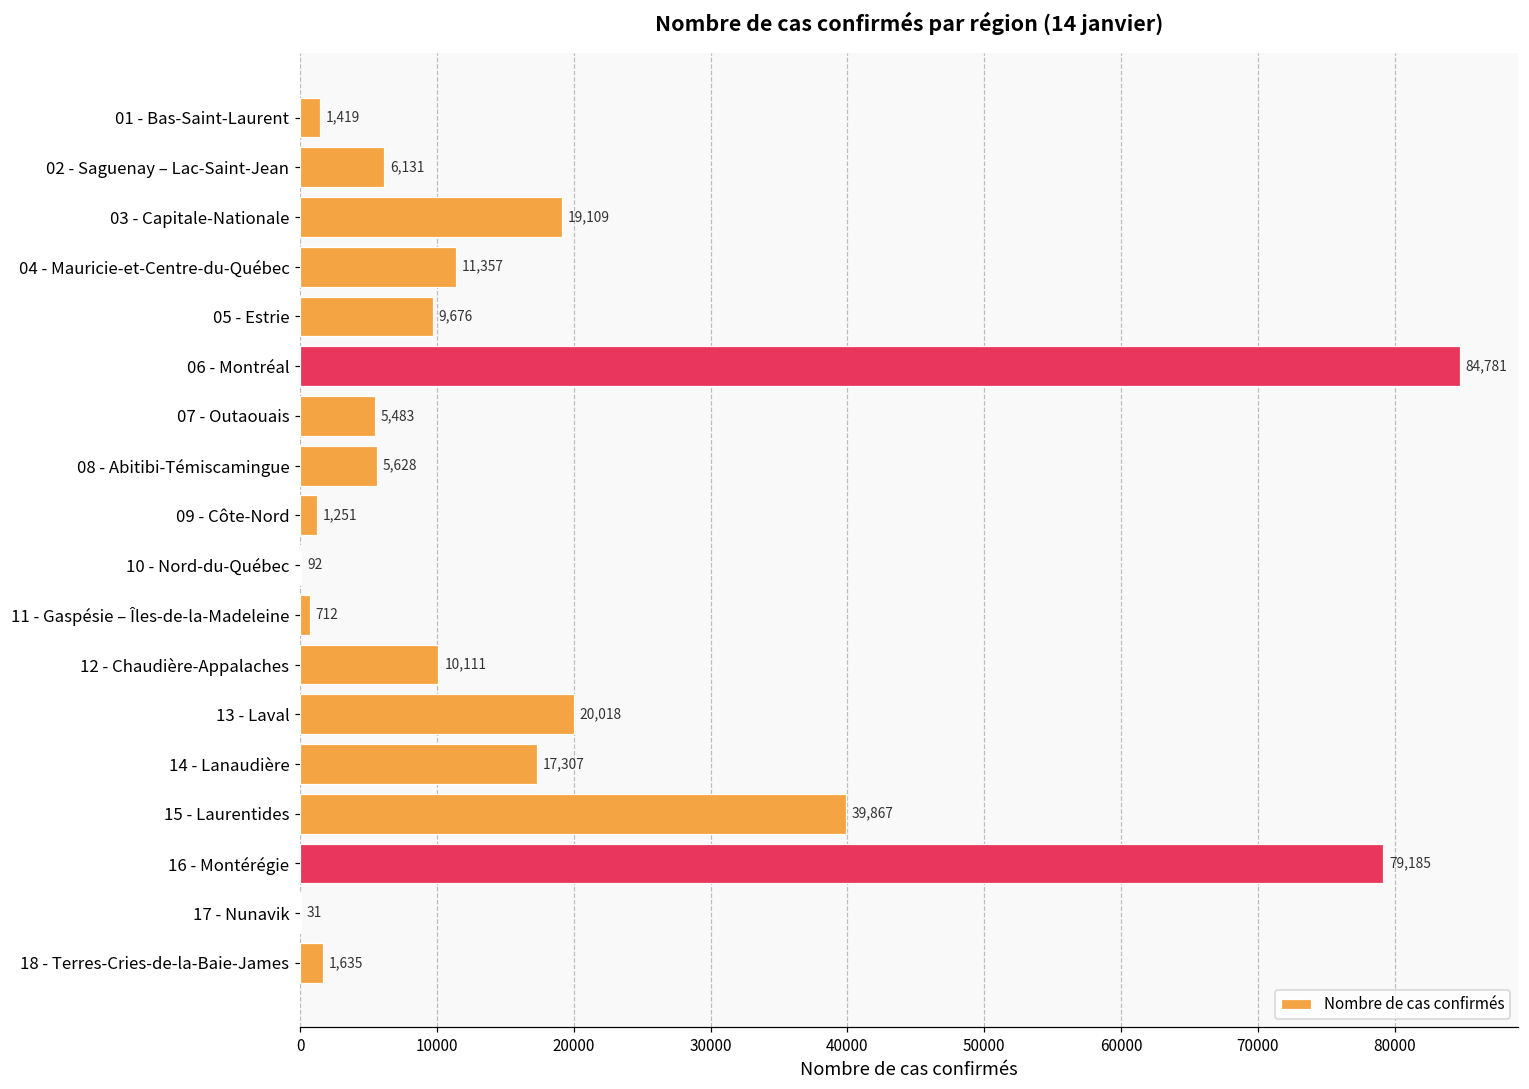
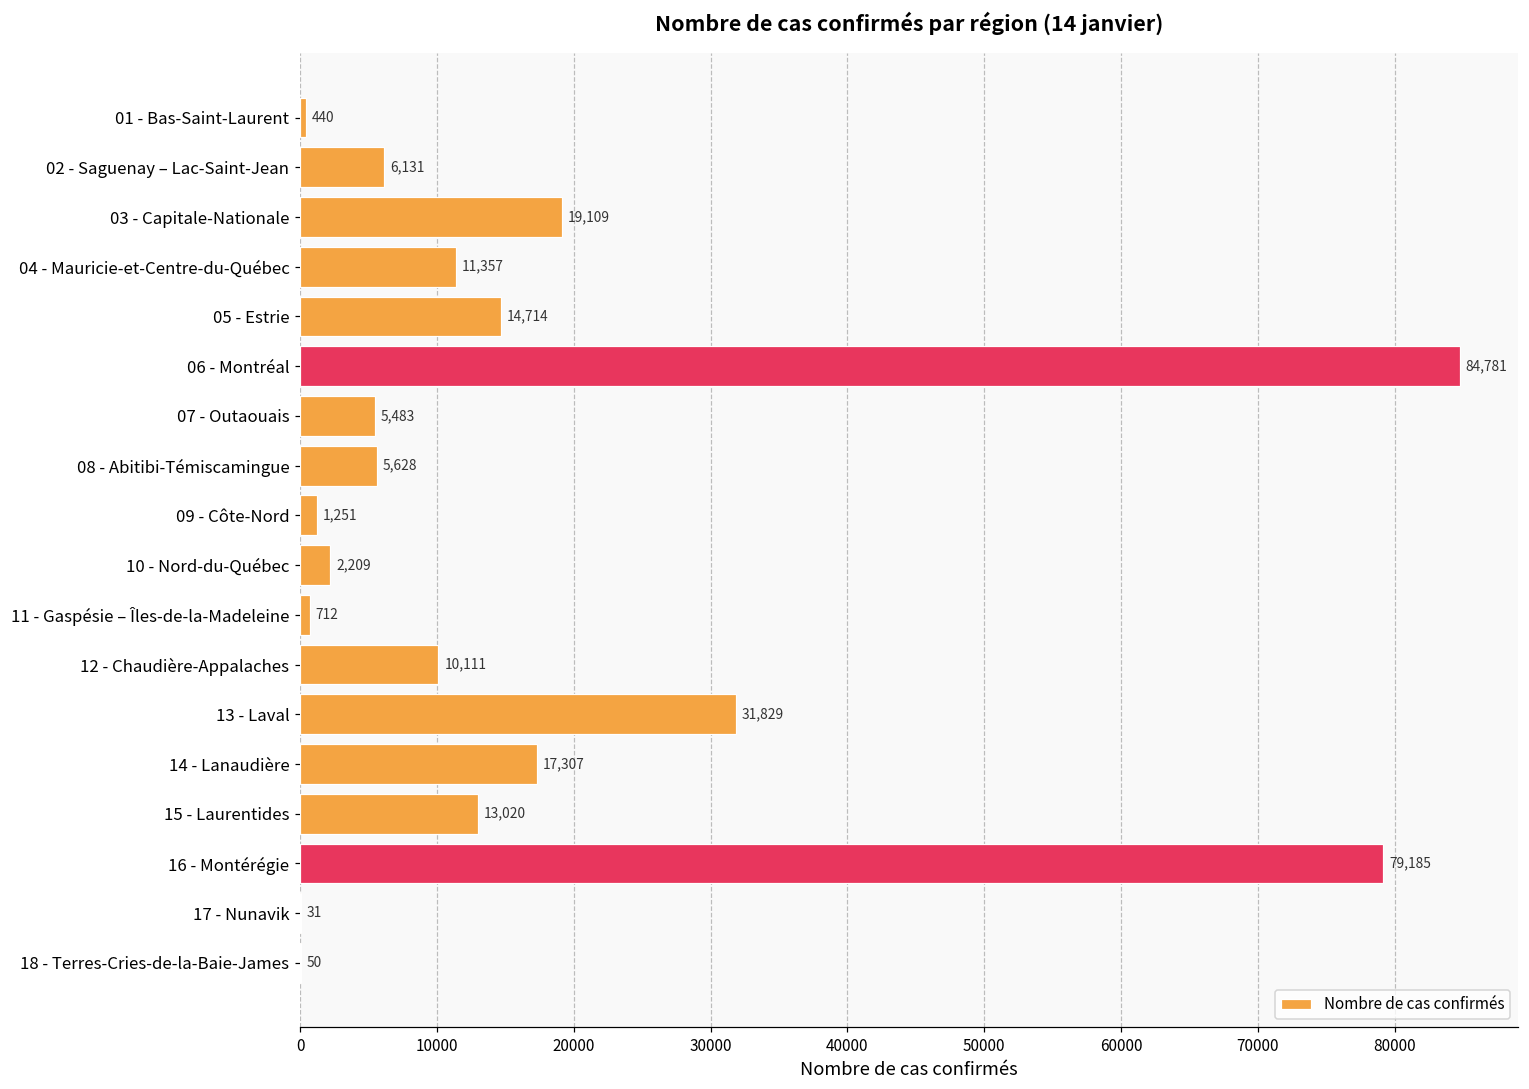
  {
-   "01 - Bas-Saint-Laurent": "1,419",
+   "01 - Bas-Saint-Laurent": "440",
    "02 - Saguenay – Lac-Saint-Jean": "6,131",
    "03 - Capitale-Nationale": "19,109",
    "04 - Mauricie-et-Centre-du-Québec": "11,357",
-   "05 - Estrie": "9,676",
+   "05 - Estrie": "14,714",
    "06 - Montréal": "84,781",
    "07 - Outaouais": "5,483",
    "08 - Abitibi-Témiscamingue": "5,628",
    "09 - Côte-Nord": "1,251",
-   "10 - Nord-du-Québec": "92",
+   "10 - Nord-du-Québec": "2,209",
    "11 - Gaspésie – Îles-de-la-Madeleine": "712",
    "12 - Chaudière-Appalaches": "10,111",
-   "13 - Laval": "20,018",
+   "13 - Laval": "31,829",
    "14 - Lanaudière": "17,307",
-   "15 - Laurentides": "39,867",
+   "15 - Laurentides": "13,020",
    "16 - Montérégie": "79,185",
    "17 - Nunavik": "31",
-   "18 - Terres-Cries-de-la-Baie-James": "1,635"
+   "18 - Terres-Cries-de-la-Baie-James": "50"
  }
